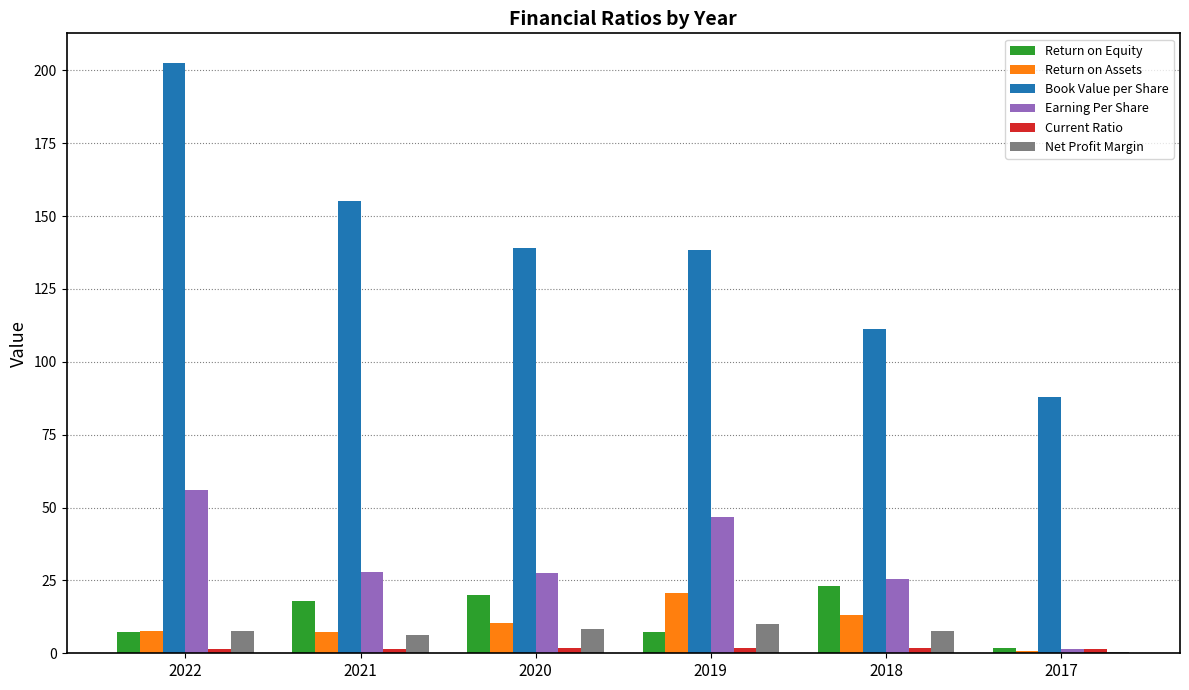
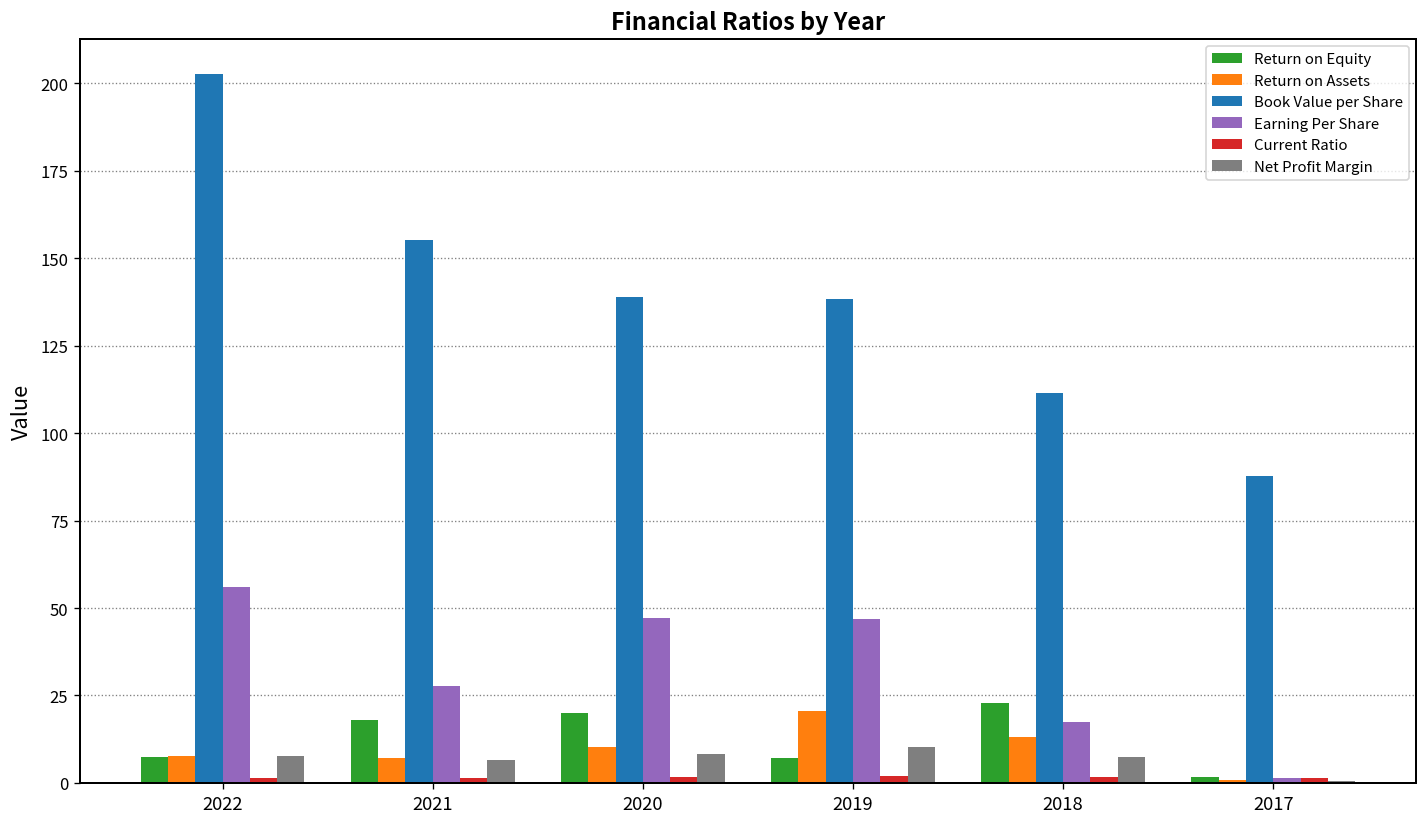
  {
    "Return on Equity": {
      "2022": 7,
      "2021": 18,
      "2020": 20,
      "2019": 7,
      "2018": 23,
      "2017": 2
    },
    "Return on Assets": {
      "2022": 8,
      "2021": 7,
      "2020": 10,
      "2019": 21,
      "2018": 13
    },
    "Book Value per Share": {
      "2022": 203,
      "2021": 155,
      "2020": 139,
      "2019": 138,
      "2018": 111,
      "2017": 88
    },
    "Earning Per Share": {
      "2022": 56,
      "2021": 28,
-     "2020": 28,
+     "2020": 47,
      "2019": 47,
-     "2018": 26,
+     "2018": 17,
      "2017": 2
    },
    "Current Ratio": {
      "2022": 1,
      "2021": 1,
      "2020": 2,
      "2019": 2,
      "2018": 2,
      "2017": 1
    },
    "Net Profit Margin": {
      "2022": 8,
      "2021": 6,
      "2020": 8,
      "2019": 10,
      "2018": 8
    }
  }
